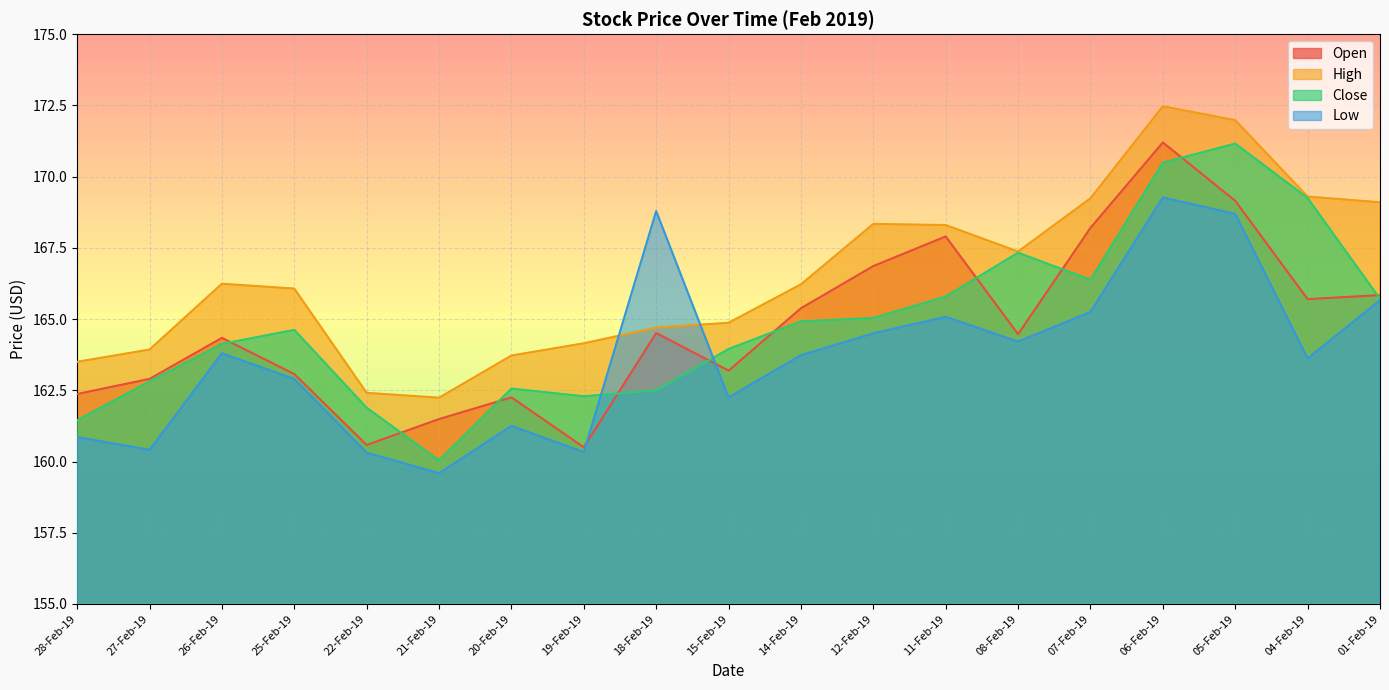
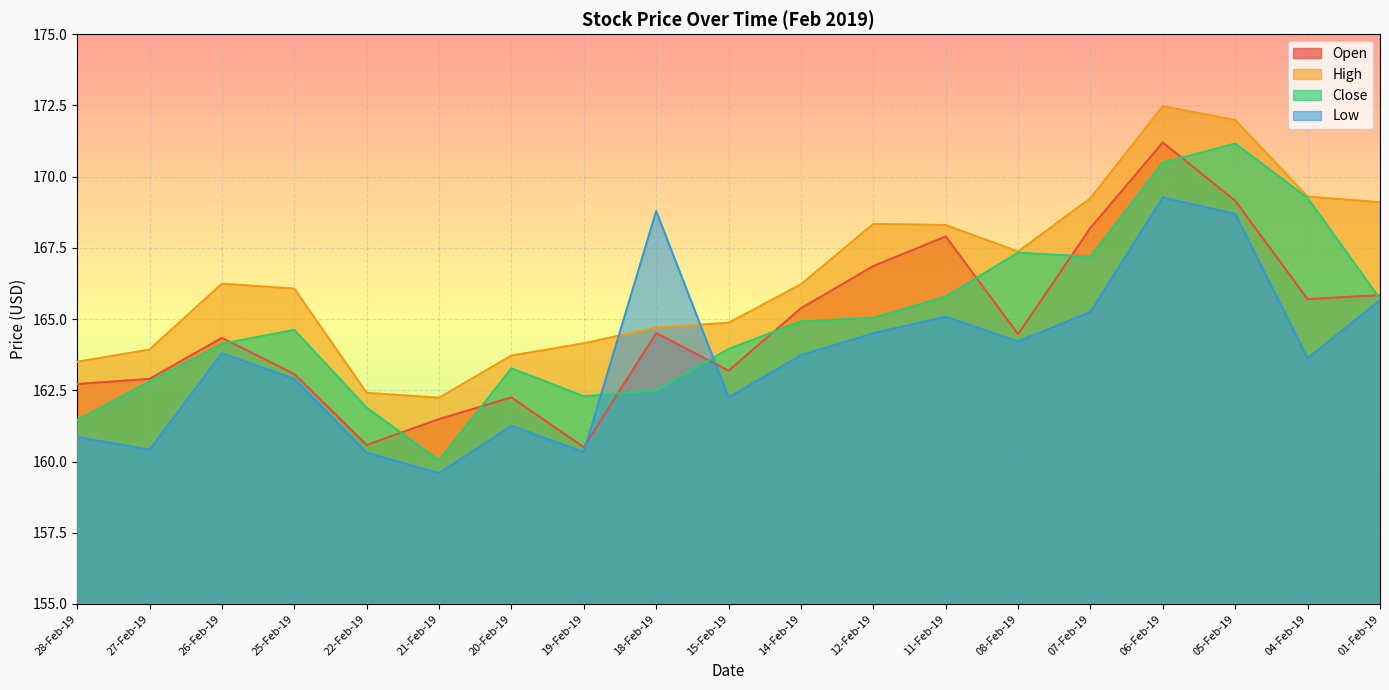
  {
    "Open": {
-     "28-Feb-19": 162.4,
+     "28-Feb-19": 162.7,
      "27-Feb-19": 162.9,
      "26-Feb-19": 164.3,
      "25-Feb-19": 163.1,
      "22-Feb-19": 160.6,
      "21-Feb-19": 161.5,
      "20-Feb-19": 162.3,
      "19-Feb-19": 160.5,
      "18-Feb-19": 164.5,
      "15-Feb-19": 163.2,
      "14-Feb-19": 165.4,
      "12-Feb-19": 166.9,
      "11-Feb-19": 167.9,
      "08-Feb-19": 164.5,
      "07-Feb-19": 168.2,
      "06-Feb-19": 171.2,
      "05-Feb-19": 169.2,
      "04-Feb-19": 165.7,
      "01-Feb-19": 165.8
    },
    "High": {
      "28-Feb-19": 163.5,
      "27-Feb-19": 163.9,
      "26-Feb-19": 166.2,
      "25-Feb-19": 166.1,
      "22-Feb-19": 162.4,
      "21-Feb-19": 162.2,
      "20-Feb-19": 163.7,
      "19-Feb-19": 164.2,
      "18-Feb-19": 164.7,
      "15-Feb-19": 164.9,
      "14-Feb-19": 166.2,
      "12-Feb-19": 168.3,
      "11-Feb-19": 168.3,
      "07-Feb-19": 169.2,
      "06-Feb-19": 172.5,
      "05-Feb-19": 172.0,
      "01-Feb-19": 169.1
    },
    "Close": {
      "28-Feb-19": 161.5,
      "27-Feb-19": 162.8,
      "26-Feb-19": 164.1,
      "25-Feb-19": 164.6,
      "22-Feb-19": 161.9,
      "21-Feb-19": 160.0,
-     "20-Feb-19": 162.6,
+     "20-Feb-19": 163.3,
      "19-Feb-19": 162.3,
      "18-Feb-19": 162.5,
      "15-Feb-19": 164.0,
      "14-Feb-19": 164.9,
      "12-Feb-19": 165.0,
      "11-Feb-19": 165.8,
-     "07-Feb-19": 166.4,
+     "07-Feb-19": 167.2,
      "06-Feb-19": 170.5,
      "05-Feb-19": 171.2
    },
    "Low": {
      "28-Feb-19": 160.9,
      "27-Feb-19": 160.4,
      "26-Feb-19": 163.8,
      "25-Feb-19": 162.9,
      "22-Feb-19": 160.3,
      "21-Feb-19": 159.6,
      "20-Feb-19": 161.3,
      "19-Feb-19": 160.3,
      "18-Feb-19": 168.8,
      "15-Feb-19": 162.3,
      "14-Feb-19": 163.7,
      "12-Feb-19": 164.5,
      "11-Feb-19": 165.1,
      "08-Feb-19": 164.2,
      "07-Feb-19": 165.3,
      "06-Feb-19": 169.3,
      "05-Feb-19": 168.7,
      "04-Feb-19": 163.6
    }
  }
